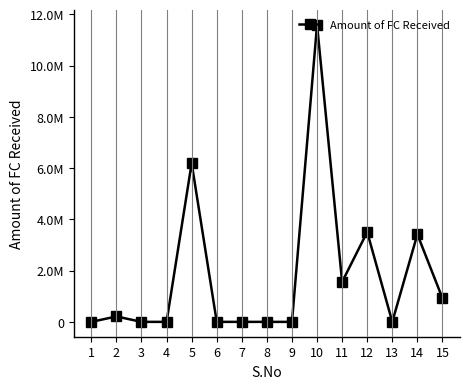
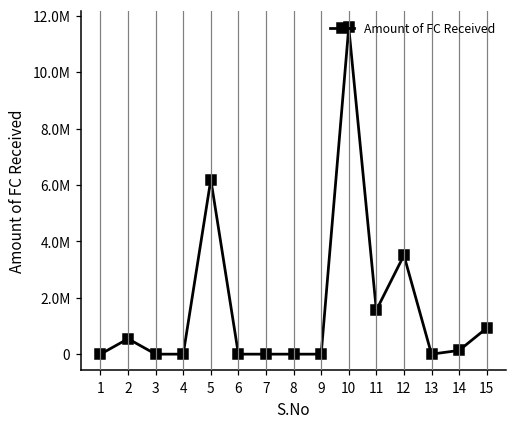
  {
    "1": 0,
-   "2": 200000,
+   "2": 500000,
    "3": 0,
    "4": 0,
    "5": 6200000,
    "6": 0,
    "7": 0,
    "8": 0,
    "9": 0,
    "10": 11600000,
    "11": 1600000,
    "12": 3500000,
    "13": 0,
-   "14": 3400000,
+   "14": 100000,
    "15": 900000
  }
